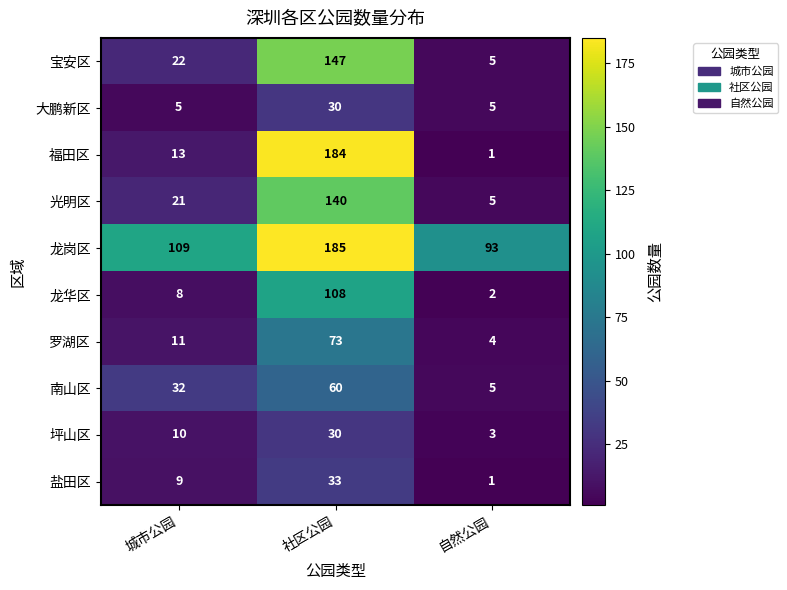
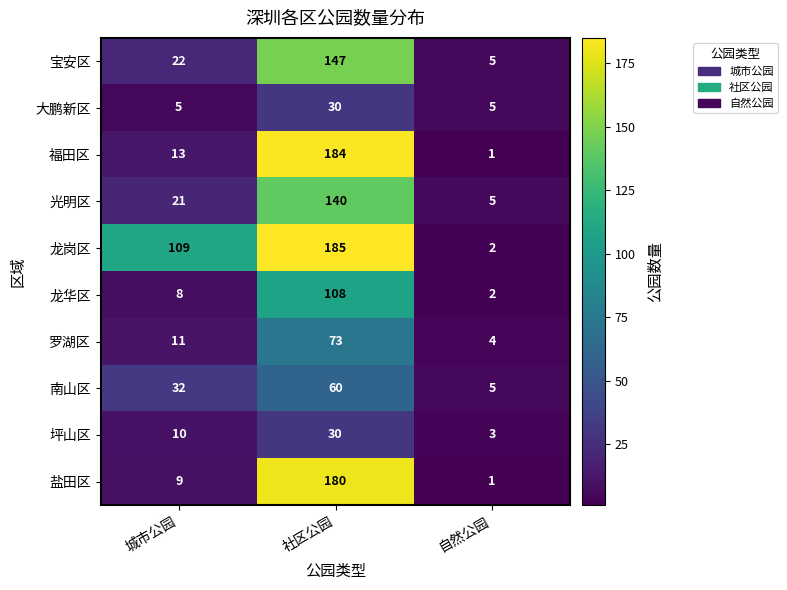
  {
    "宝安区": {
      "城市公园": 22,
      "社区公园": 147,
      "自然公园": 5
    },
    "大鹏新区": {
      "城市公园": 5,
      "社区公园": 30,
      "自然公园": 5
    },
    "福田区": {
      "城市公园": 13,
      "社区公园": 184,
      "自然公园": 1
    },
    "光明区": {
      "城市公园": 21,
      "社区公园": 140,
      "自然公园": 5
    },
    "龙岗区": {
      "城市公园": 109,
      "社区公园": 185,
-     "自然公园": 93
+     "自然公园": 2
    },
    "龙华区": {
      "城市公园": 8,
      "社区公园": 108,
      "自然公园": 2
    },
    "罗湖区": {
      "城市公园": 11,
      "社区公园": 73,
      "自然公园": 4
    },
    "南山区": {
      "城市公园": 32,
      "社区公园": 60,
      "自然公园": 5
    },
    "坪山区": {
      "城市公园": 10,
      "社区公园": 30,
      "自然公园": 3
    },
    "盐田区": {
      "城市公园": 9,
-     "社区公园": 33,
+     "社区公园": 180,
      "自然公园": 1
    }
  }
